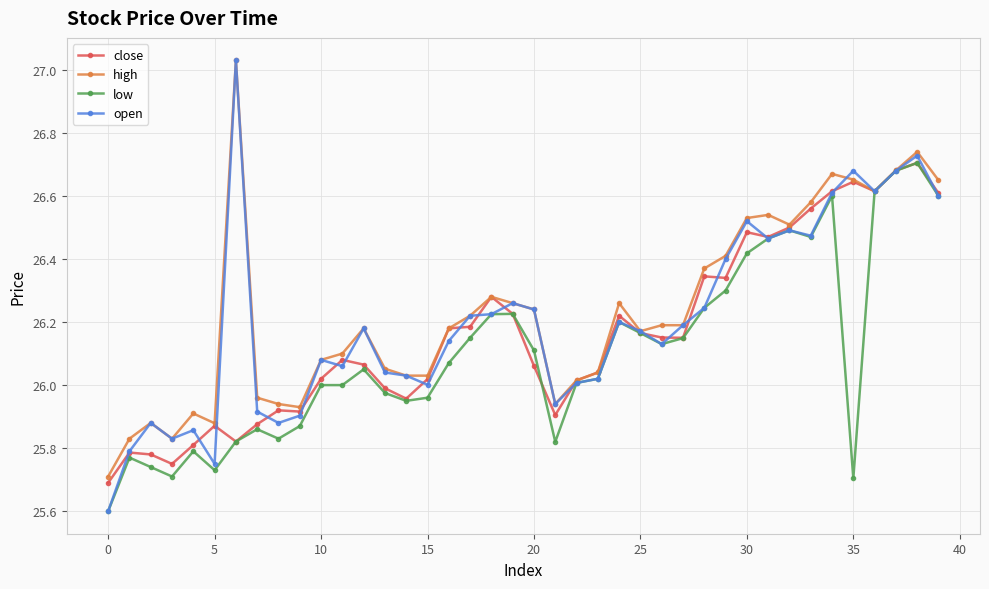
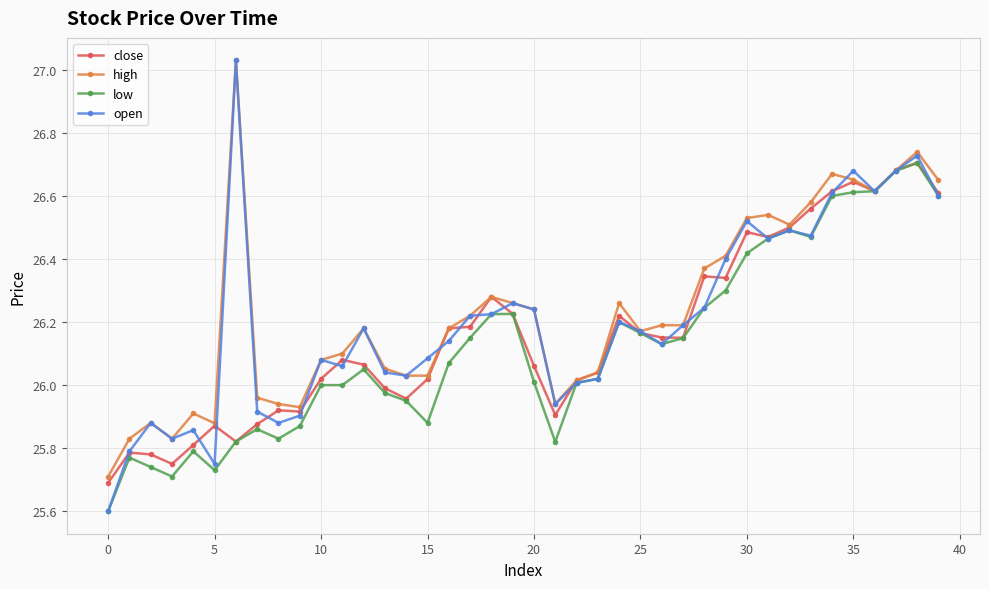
  {
    "low": {
      "5": 25.73,
      "10": 26.00,
-     "15": 25.96,
-     "20": 26.11,
+     "15": 25.88,
+     "20": 26.01,
      "30": 26.42,
-     "35": 25.70
+     "35": 26.61
    },
    "open": {
      "5": 25.75,
-     "15": 26.00,
+     "15": 26.09,
      "30": 26.52,
      "35": 26.68
    }
  }
